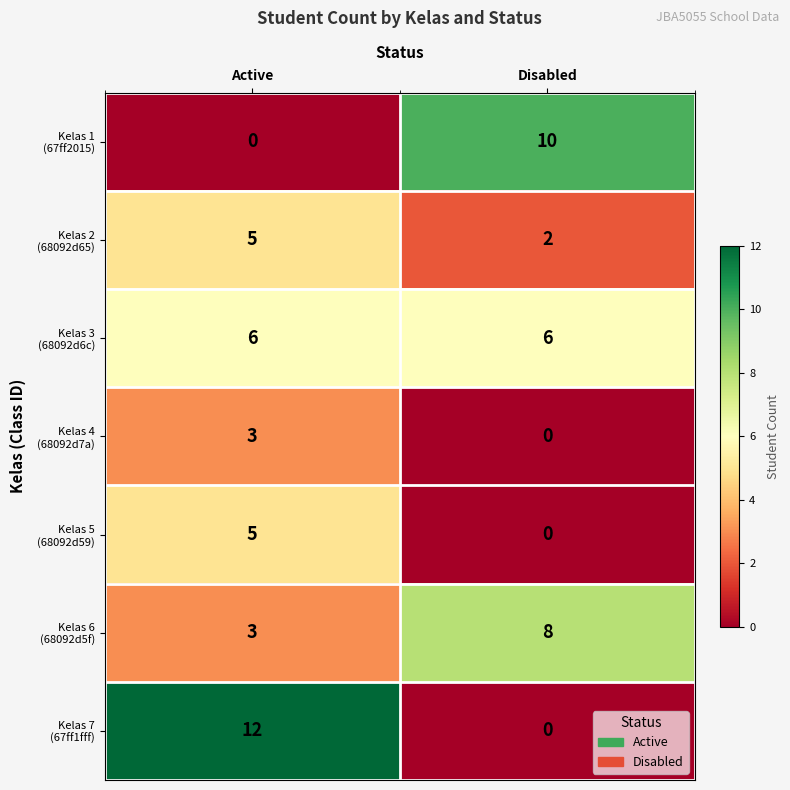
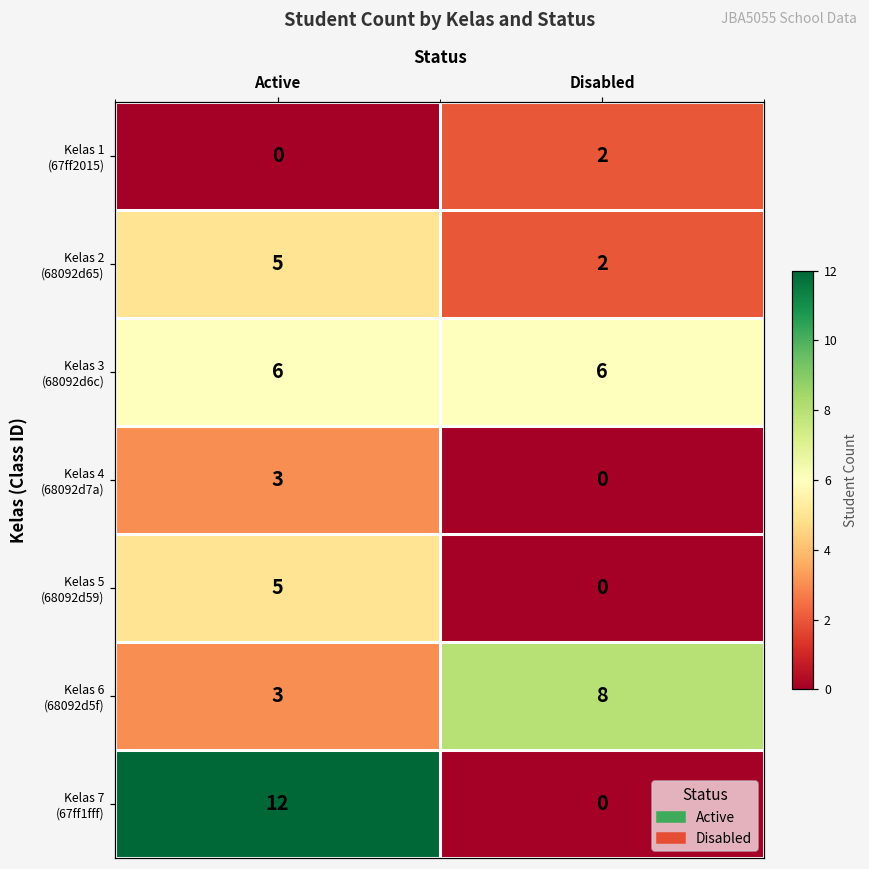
  {
    "Kelas 1 (67ff2015)": {
      "Active": 0,
-     "Disabled": 10
+     "Disabled": 2
    },
    "Kelas 2 (68092d65)": {
      "Active": 5,
      "Disabled": 2
    },
    "Kelas 3 (68092d6c)": {
      "Active": 6,
      "Disabled": 6
    },
    "Kelas 4 (68092d7a)": {
      "Active": 3,
      "Disabled": 0
    },
    "Kelas 5 (68092d59)": {
      "Active": 5,
      "Disabled": 0
    },
    "Kelas 6 (68092d5f)": {
      "Active": 3,
      "Disabled": 8
    },
    "Kelas 7 (67ff1fff)": {
      "Active": 12,
      "Disabled": 0
    }
  }
